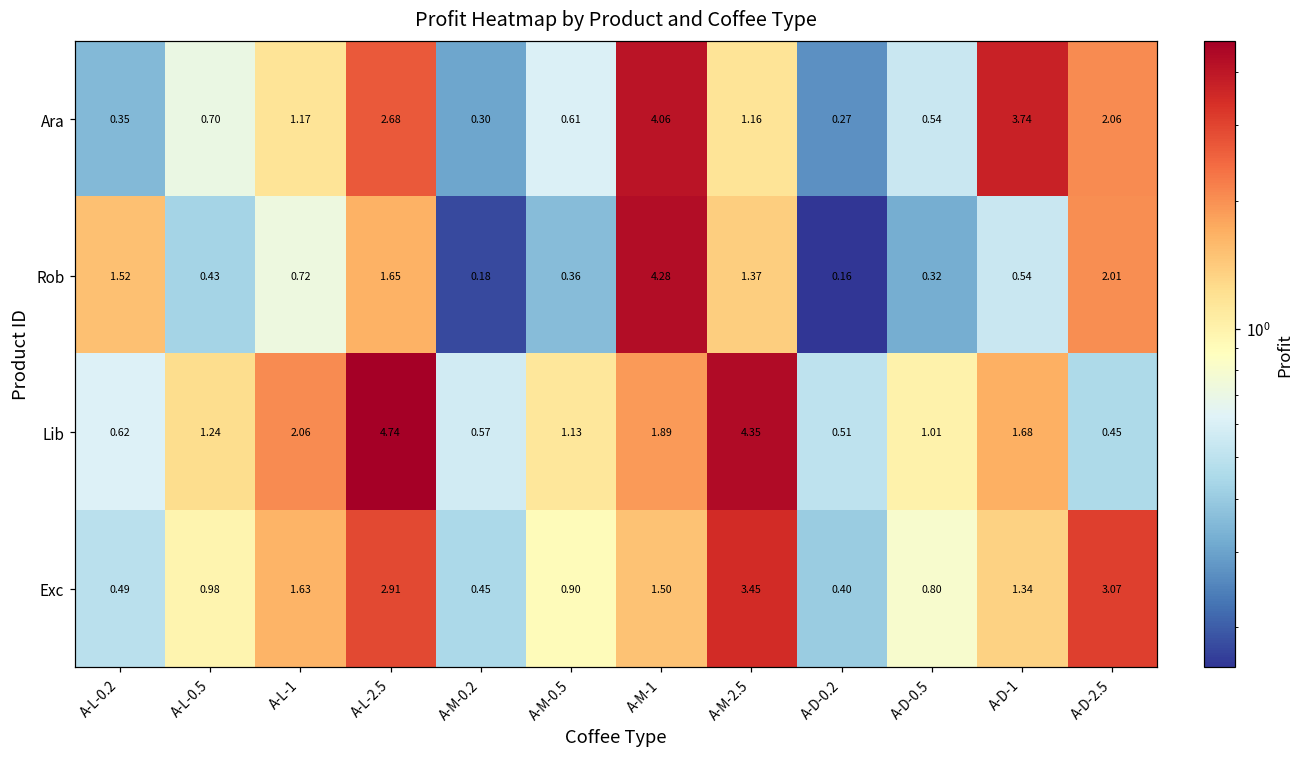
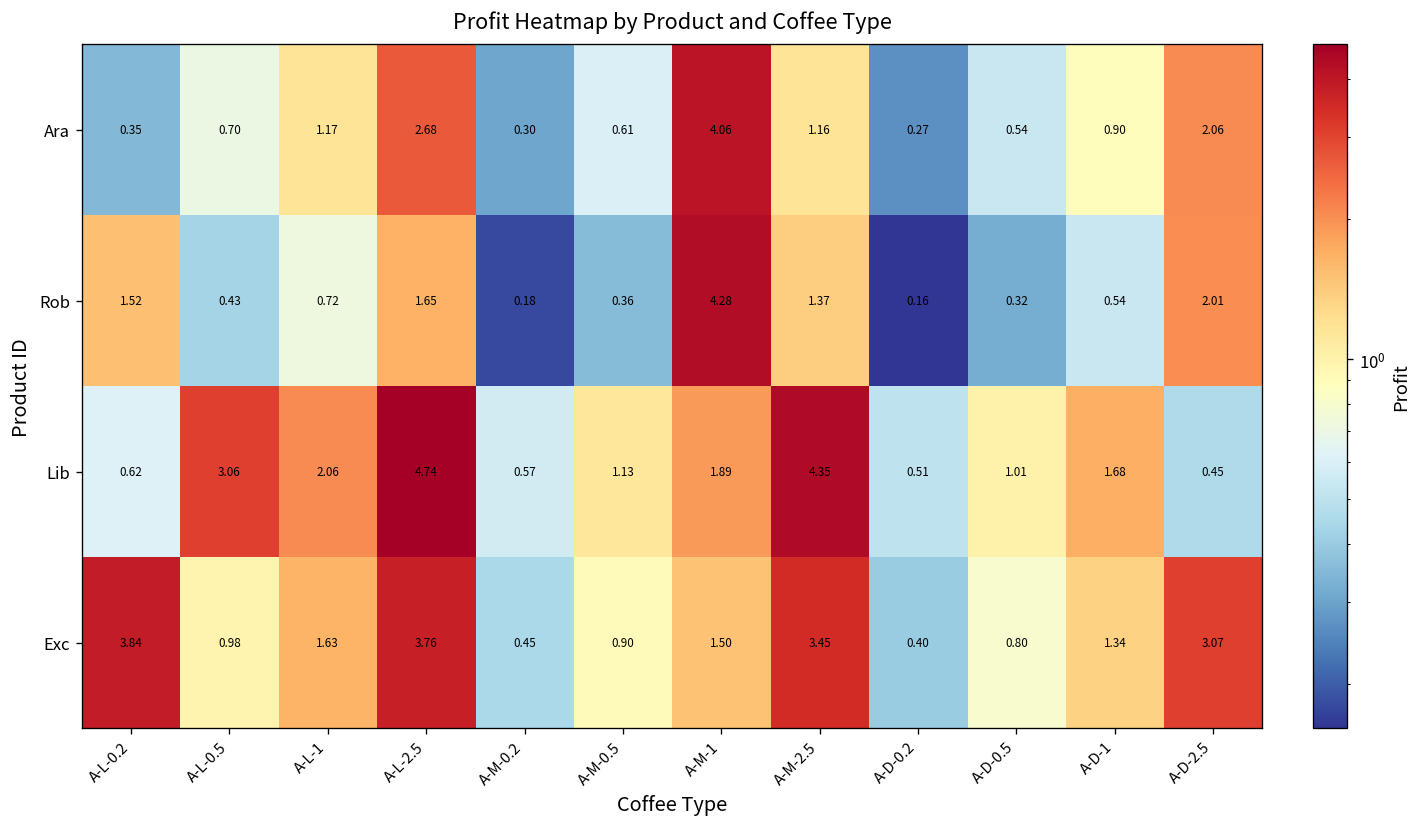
  {
    "Ara": {
      "A-L-0.2": 0.35,
      "A-L-0.5": 0.70,
      "A-L-1": 1.17,
      "A-L-2.5": 2.68,
      "A-M-0.2": 0.30,
      "A-M-0.5": 0.61,
      "A-M-1": 4.06,
      "A-M-2.5": 1.16,
      "A-D-0.2": 0.27,
      "A-D-0.5": 0.54,
-     "A-D-1": 3.74,
+     "A-D-1": 0.90,
      "A-D-2.5": 2.06
    },
    "Rob": {
      "A-L-0.2": 1.52,
      "A-L-0.5": 0.43,
      "A-L-1": 0.72,
      "A-L-2.5": 1.65,
      "A-M-0.2": 0.18,
      "A-M-0.5": 0.36,
      "A-M-1": 4.28,
      "A-M-2.5": 1.37,
      "A-D-0.2": 0.16,
      "A-D-0.5": 0.32,
      "A-D-1": 0.54,
      "A-D-2.5": 2.01
    },
    "Lib": {
      "A-L-0.2": 0.62,
-     "A-L-0.5": 1.24,
+     "A-L-0.5": 3.06,
      "A-L-1": 2.06,
      "A-L-2.5": 4.74,
      "A-M-0.2": 0.57,
      "A-M-0.5": 1.13,
      "A-M-1": 1.89,
      "A-M-2.5": 4.35,
      "A-D-0.2": 0.51,
      "A-D-0.5": 1.01,
      "A-D-1": 1.68,
      "A-D-2.5": 0.45
    },
    "Exc": {
-     "A-L-0.2": 0.49,
+     "A-L-0.2": 3.84,
      "A-L-0.5": 0.98,
      "A-L-1": 1.63,
-     "A-L-2.5": 2.91,
+     "A-L-2.5": 3.76,
      "A-M-0.2": 0.45,
      "A-M-0.5": 0.90,
      "A-M-1": 1.50,
      "A-M-2.5": 3.45,
      "A-D-0.2": 0.40,
      "A-D-0.5": 0.80,
      "A-D-1": 1.34,
      "A-D-2.5": 3.07
    }
  }
